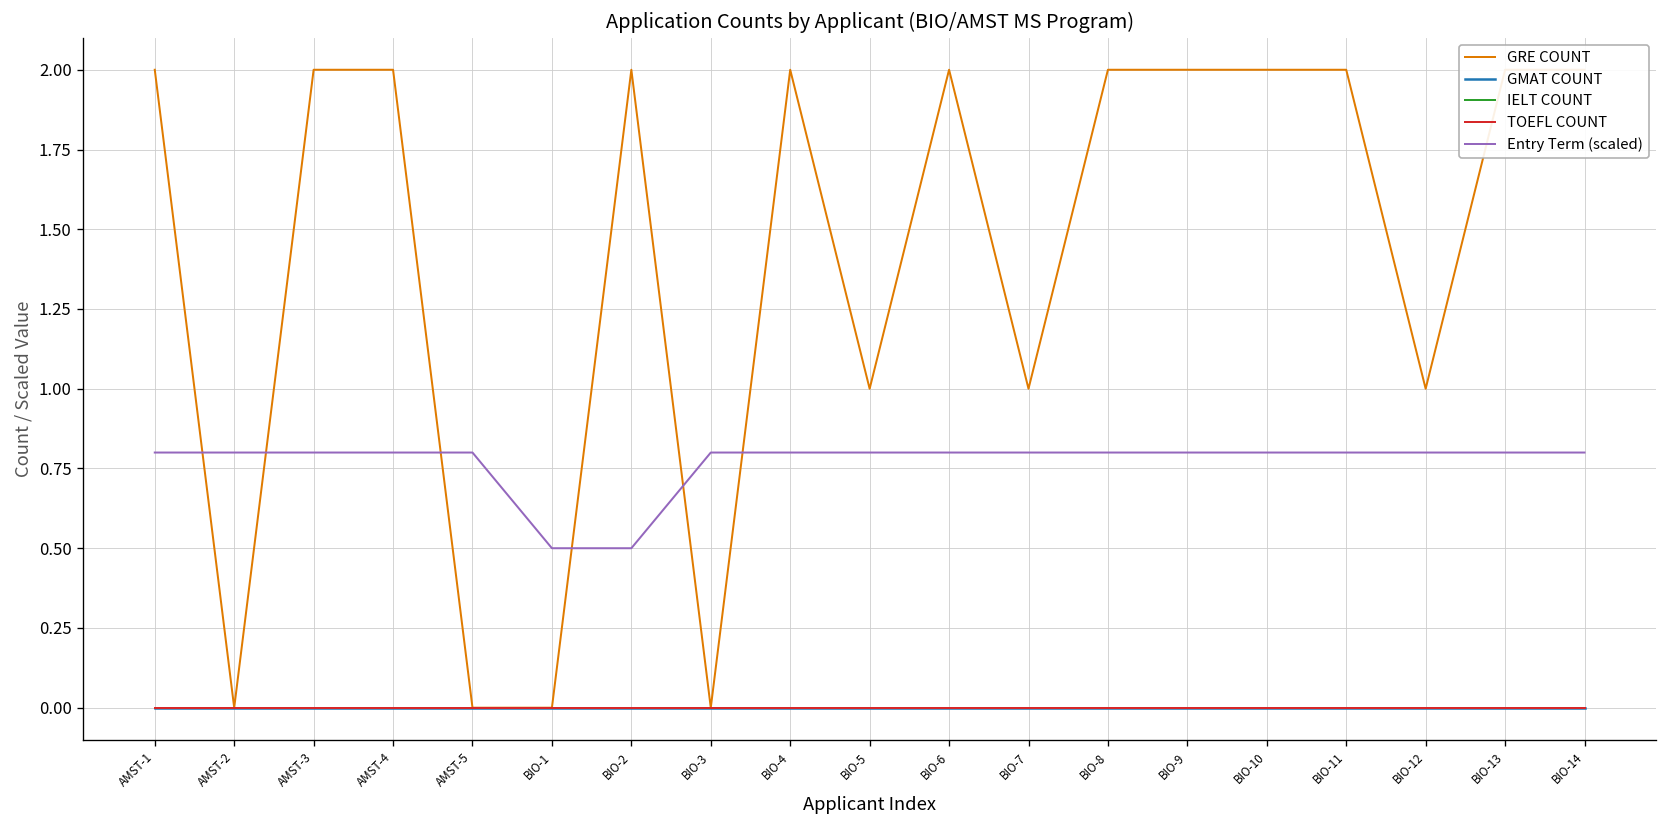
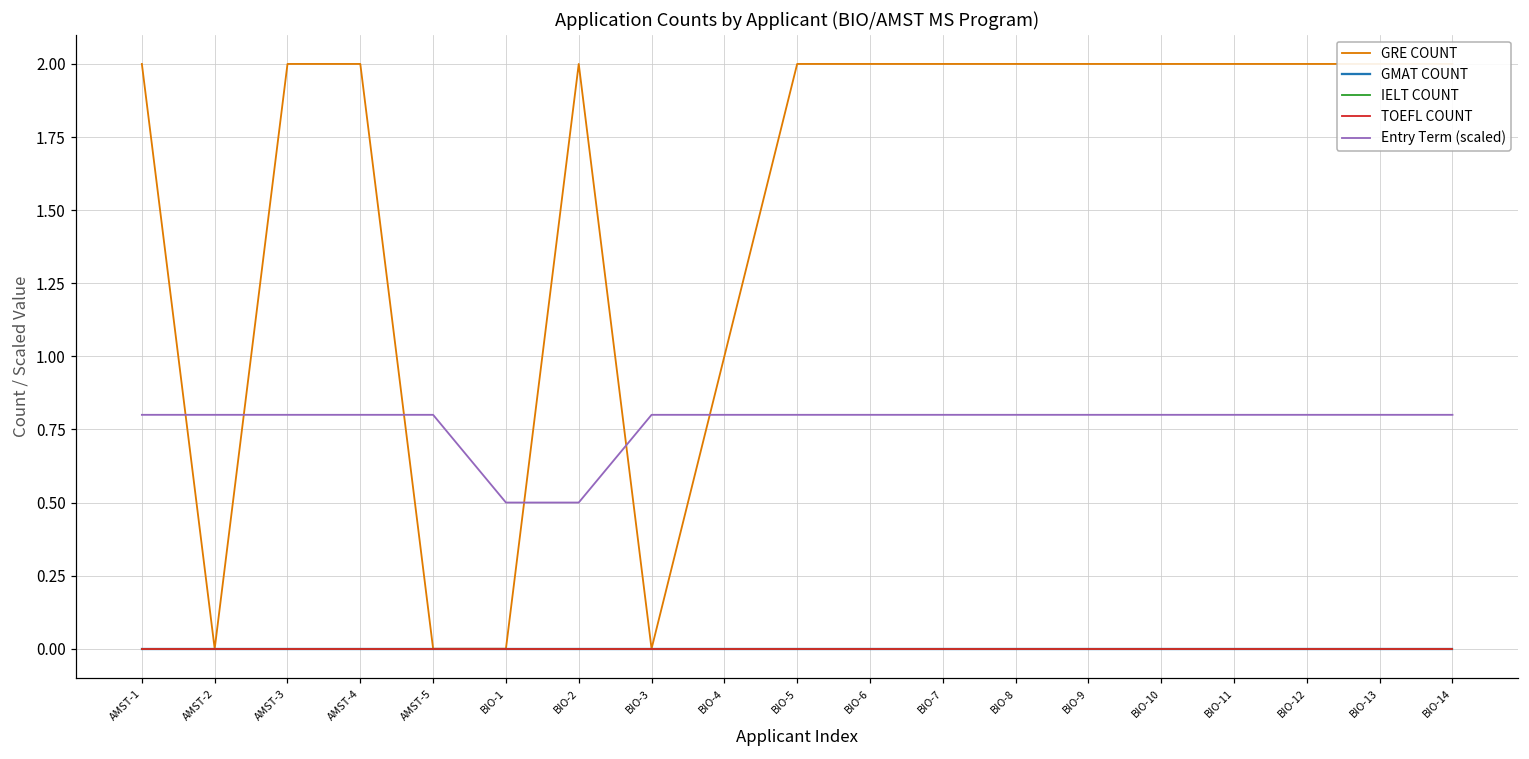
  {
    "GRE COUNT": {
      "AMST-1": 2,
      "AMST-3": 2,
      "AMST-4": 2,
      "BIO-2": 2,
-     "BIO-4": 2,
-     "BIO-5": 1,
+     "BIO-4": 1,
+     "BIO-5": 2,
      "BIO-6": 2,
-     "BIO-7": 1,
+     "BIO-7": 2,
      "BIO-8": 2,
      "BIO-9": 2,
      "BIO-10": 2,
      "BIO-11": 2,
-     "BIO-12": 1
+     "BIO-12": 2
    },
    "TOEFL COUNT": {
      "AMST-1": 0,
      "AMST-3": 0,
      "AMST-4": 0,
      "BIO-2": 0,
      "BIO-4": 0,
      "BIO-5": 0,
      "BIO-6": 0,
      "BIO-7": 0,
      "BIO-8": 0,
      "BIO-9": 0,
      "BIO-10": 0,
      "BIO-11": 0,
      "BIO-12": 0,
      "BIO-13": 0,
      "BIO-14": 0
    },
    "Entry Term (scaled)": {
      "AMST-1": 0.80,
      "AMST-2": 0.80,
      "AMST-3": 0.80,
      "AMST-4": 0.80,
      "AMST-5": 0.80,
      "BIO-1": 0.50,
      "BIO-2": 0.50,
      "BIO-3": 0.80,
      "BIO-4": 0.80,
      "BIO-5": 0.80,
      "BIO-6": 0.80,
      "BIO-7": 0.80,
      "BIO-8": 0.80,
      "BIO-9": 0.80,
      "BIO-10": 0.80,
      "BIO-11": 0.80,
      "BIO-12": 0.80,
      "BIO-13": 0.80,
      "BIO-14": 0.80
    }
  }
